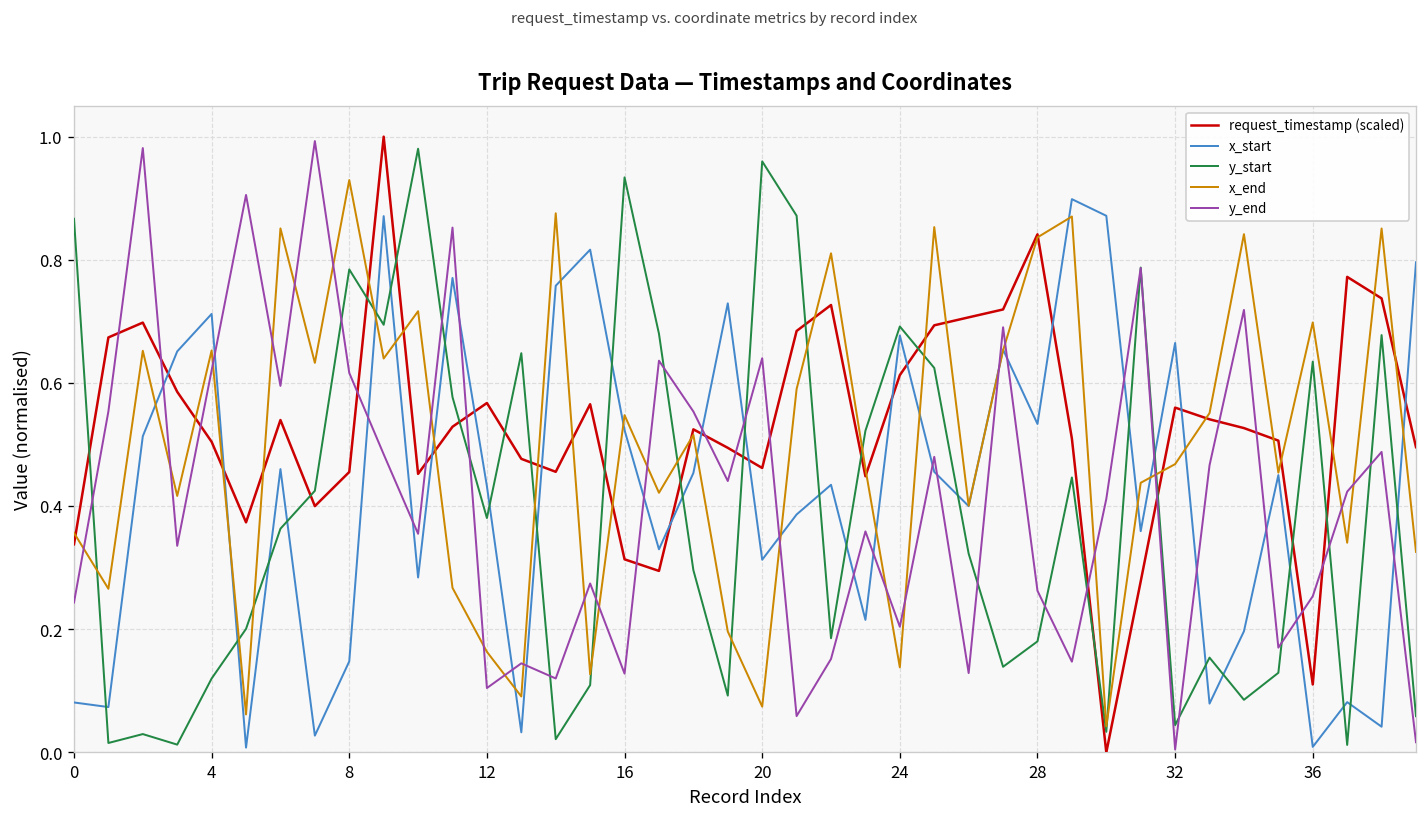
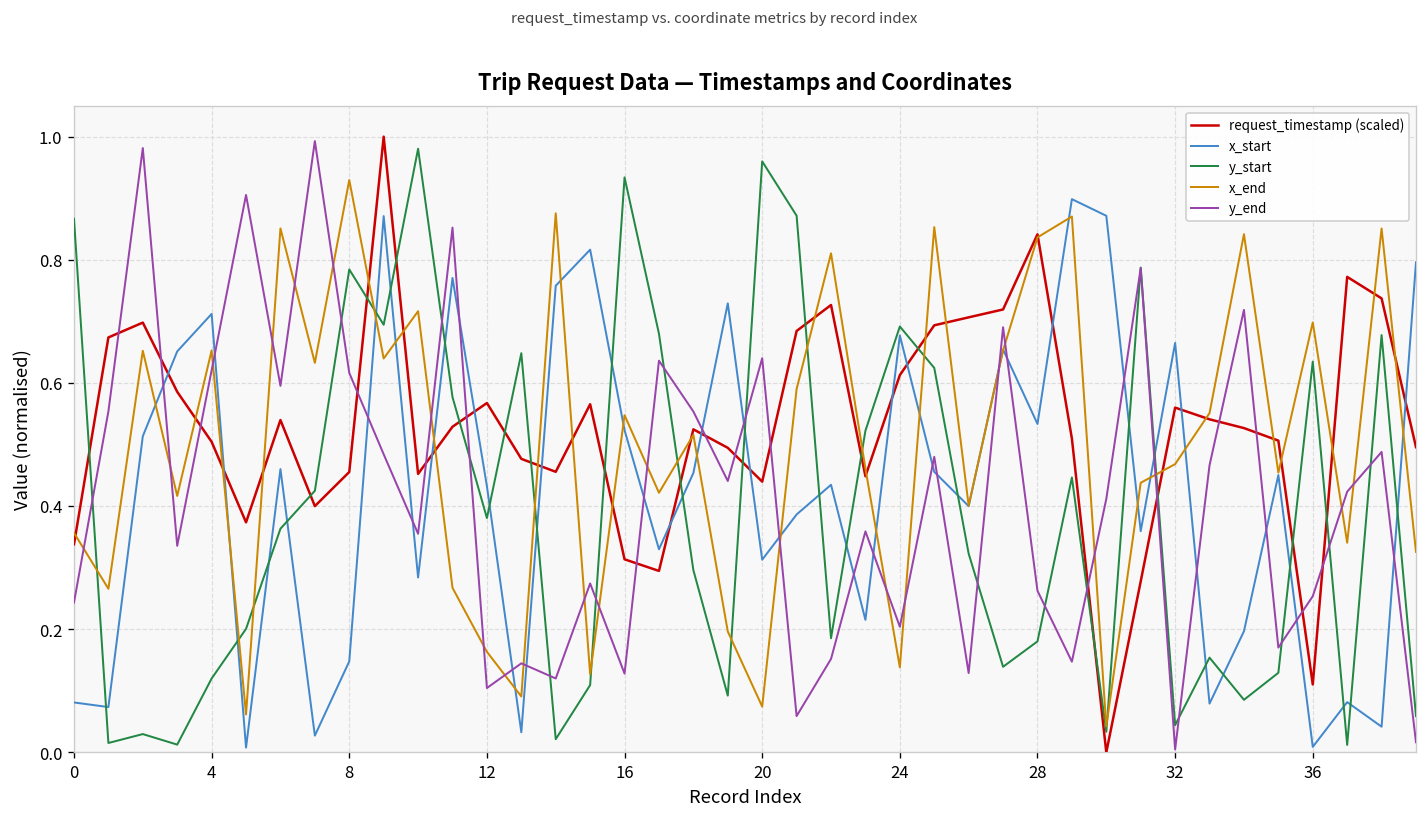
  {
    "request_timestamp (scaled)": {
      "0": 0.34,
      "4": 0.50,
      "8": 0.46,
      "12": 0.57,
      "16": 0.31,
-     "20": 0.46,
+     "20": 0.44,
      "24": 0.61,
      "28": 0.84,
      "32": 0.56,
      "36": 0.11
    },
    "x_start": {
      "0": 0.08,
      "4": 0.71,
      "8": 0.15,
      "12": 0.43,
      "16": 0.52,
      "20": 0.31,
      "24": 0.68,
      "28": 0.53,
      "32": 0.66,
      "36": 0.01
    },
    "y_start": {
      "0": 0.87,
      "4": 0.12,
      "8": 0.78,
      "12": 0.38,
      "16": 0.93,
      "20": 0.96,
      "24": 0.69,
      "28": 0.18,
      "32": 0.04,
      "36": 0.63
    },
    "x_end": {
      "0": 0.36,
      "4": 0.65,
      "8": 0.93,
      "12": 0.16,
      "16": 0.55,
      "20": 0.07,
      "24": 0.14,
      "28": 0.84,
      "32": 0.47,
      "36": 0.70
    },
    "y_end": {
      "0": 0.24,
      "4": 0.62,
      "8": 0.62,
      "12": 0.10,
      "16": 0.13,
      "20": 0.64,
      "24": 0.20,
      "28": 0.26,
      "32": 0.00,
      "36": 0.25
    }
  }
